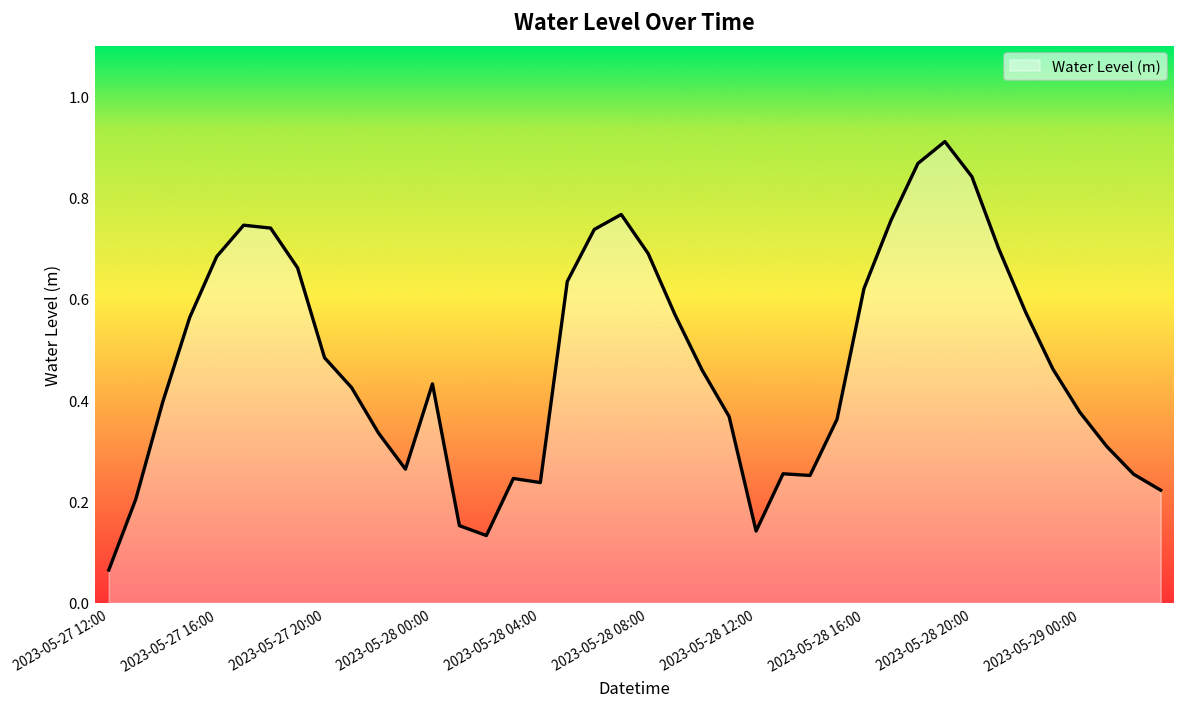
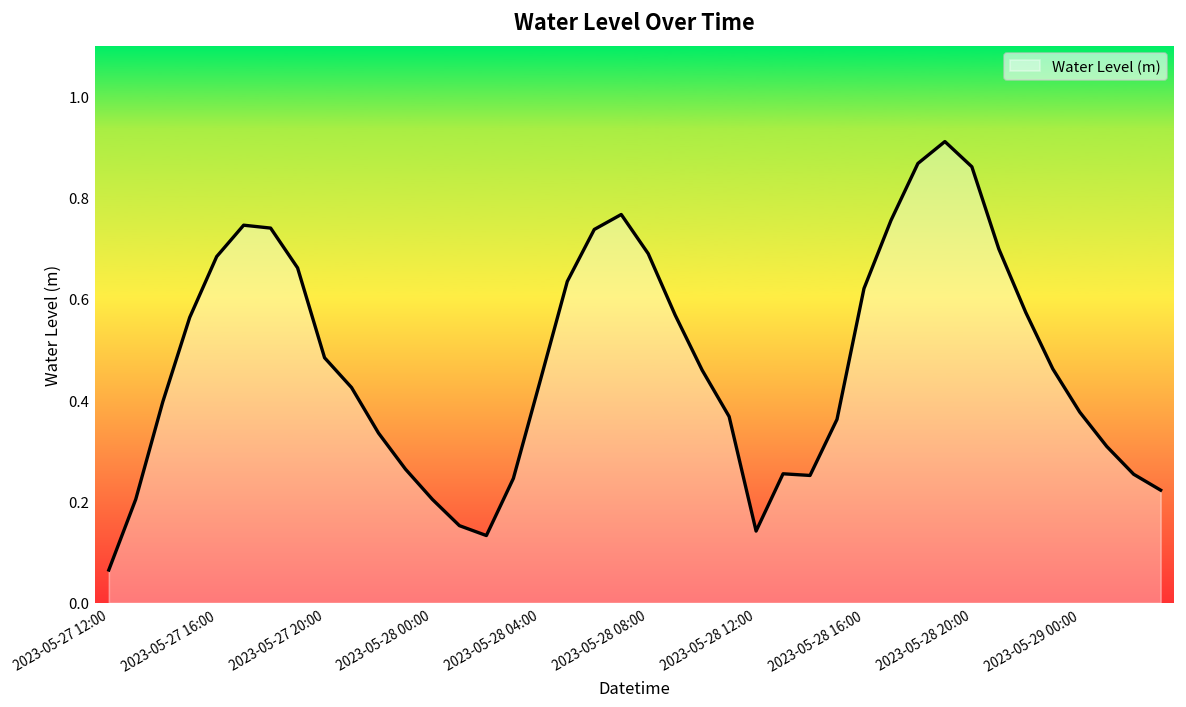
  {
    "2023-05-27 12:00": 0.06,
    "2023-05-27 16:00": 0.68,
    "2023-05-27 20:00": 0.48,
-   "2023-05-28 00:00": 0.43,
-   "2023-05-28 04:00": 0.24,
+   "2023-05-28 00:00": 0.20,
+   "2023-05-28 04:00": 0.44,
    "2023-05-28 08:00": 0.69,
    "2023-05-28 12:00": 0.14,
    "2023-05-28 16:00": 0.62,
-   "2023-05-28 20:00": 0.84,
+   "2023-05-28 20:00": 0.86,
    "2023-05-29 00:00": 0.38
  }
